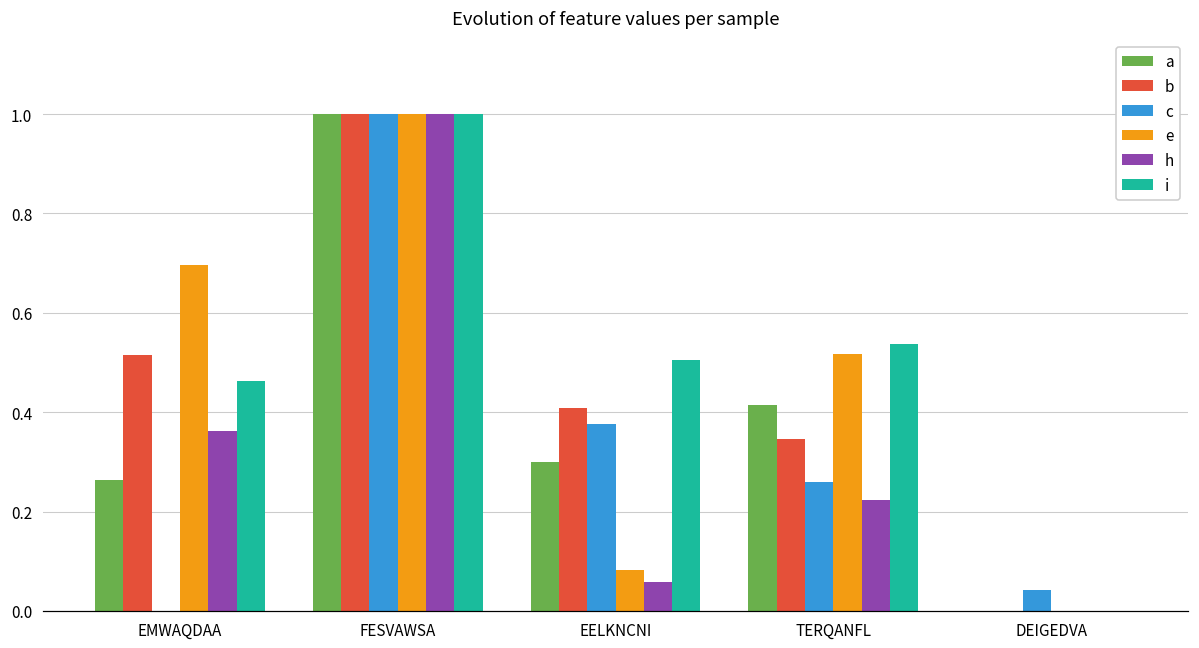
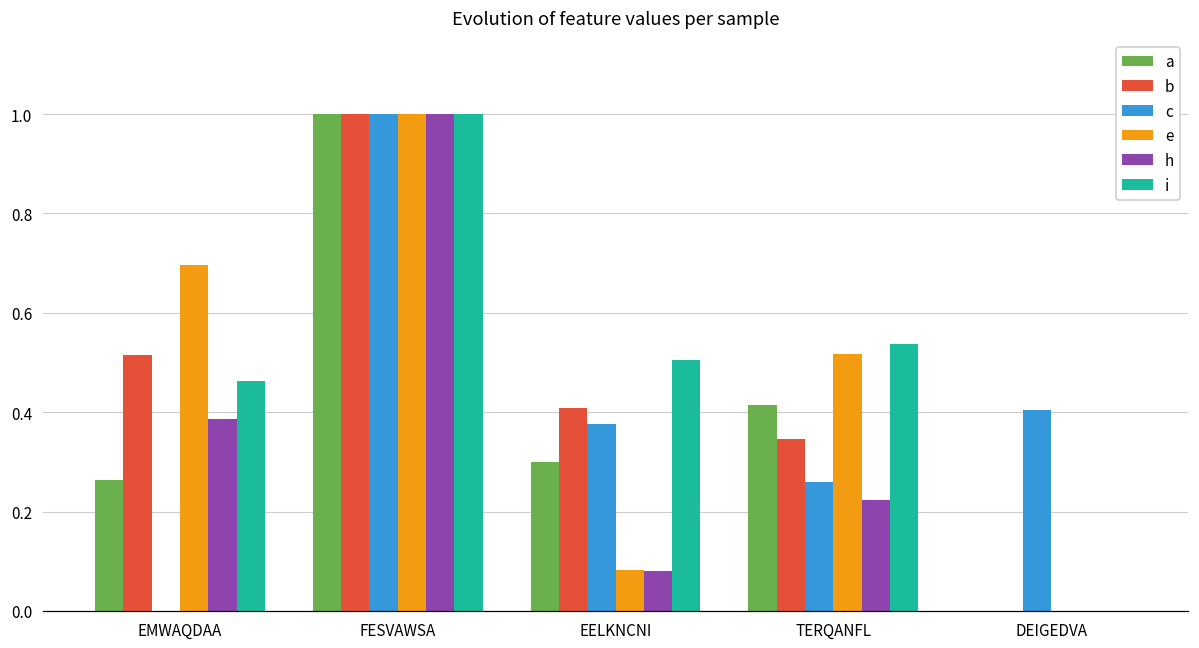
  {
    "a": {
      "EMWAQDAA": 0.26,
      "FESVAWSA": 1.00,
      "EELKNCNI": 0.30,
      "TERQANFL": 0.42,
      "DEIGEDVA": 0.00
    },
    "b": {
      "EMWAQDAA": 0.52,
      "FESVAWSA": 1.00,
      "EELKNCNI": 0.41,
      "TERQANFL": 0.35,
      "DEIGEDVA": 0.00
    },
    "c": {
      "EMWAQDAA": 0.00,
      "FESVAWSA": 1.00,
      "EELKNCNI": 0.38,
      "TERQANFL": 0.26,
-     "DEIGEDVA": 0.04
+     "DEIGEDVA": 0.40
    },
    "e": {
      "EMWAQDAA": 0.70,
      "FESVAWSA": 1.00,
      "EELKNCNI": 0.08,
      "TERQANFL": 0.52,
      "DEIGEDVA": 0.00
    },
    "h": {
-     "EMWAQDAA": 0.36,
+     "EMWAQDAA": 0.39,
      "FESVAWSA": 1.00,
-     "EELKNCNI": 0.06,
+     "EELKNCNI": 0.08,
      "TERQANFL": 0.22,
      "DEIGEDVA": 0.00
    },
    "i": {
      "EMWAQDAA": 0.46,
      "FESVAWSA": 1.00,
      "EELKNCNI": 0.51,
      "TERQANFL": 0.54,
      "DEIGEDVA": 0.00
    }
  }
